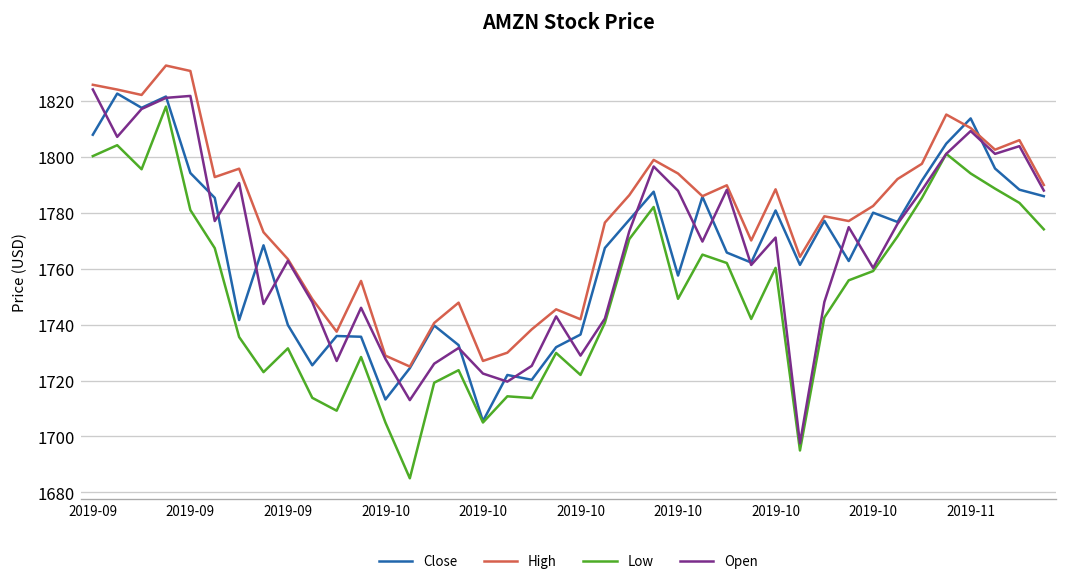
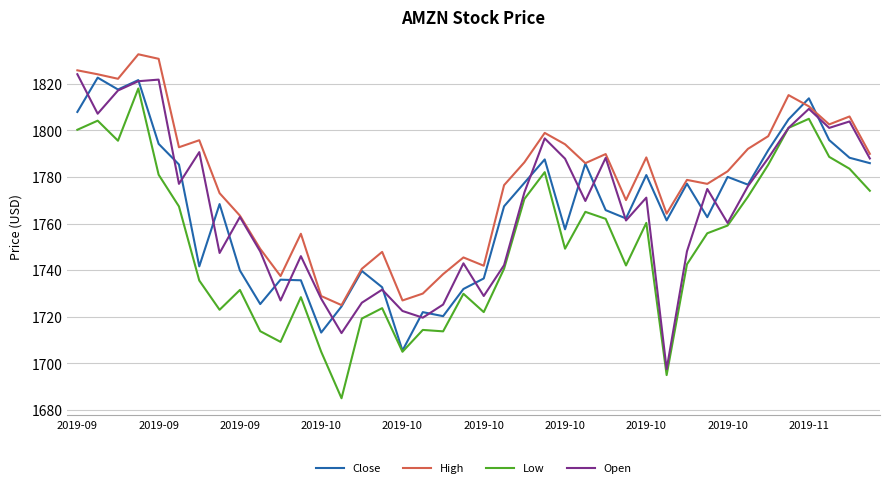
  {
    "Close": {
      "2019-11": 1814
    },
    "High": {
      "2019-11": 1810
    },
    "Low": {
-     "2019-11": 1794
+     "2019-11": 1805
    },
    "Open": {
      "2019-11": 1809
    }
  }
